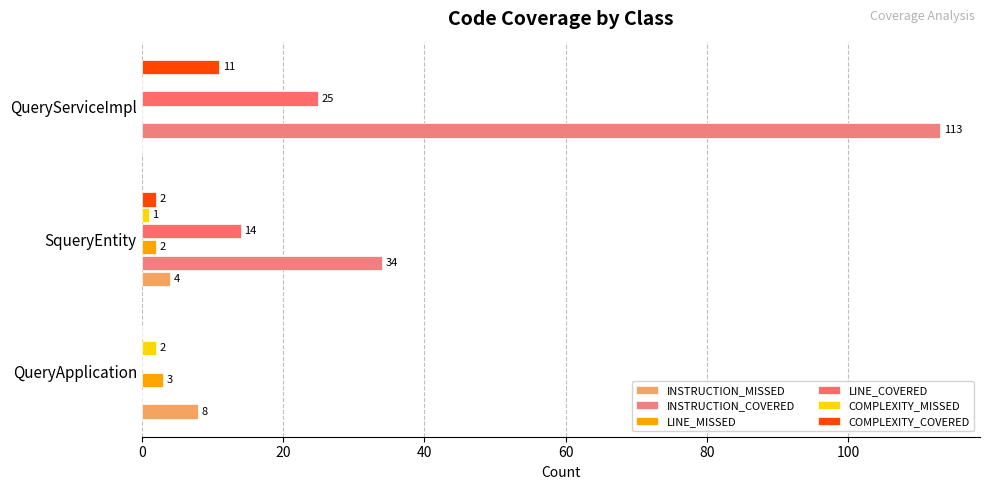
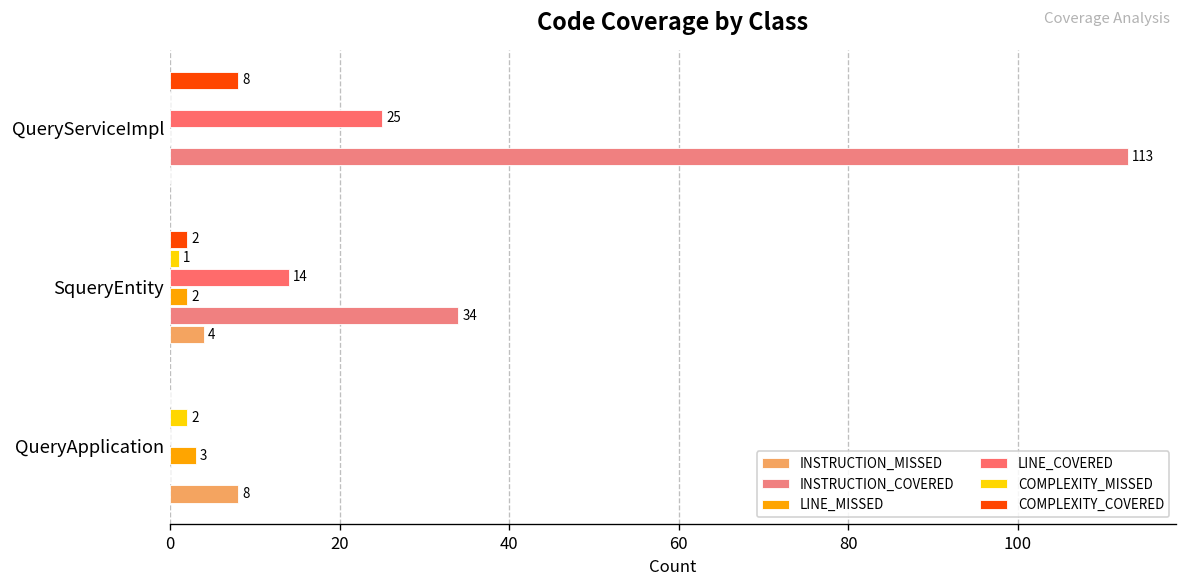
  {
    "COMPLEXITY_COVERED": {
-     "QueryServiceImpl": 11,
+     "QueryServiceImpl": 8,
      "SqueryEntity": 2
    }
  }
